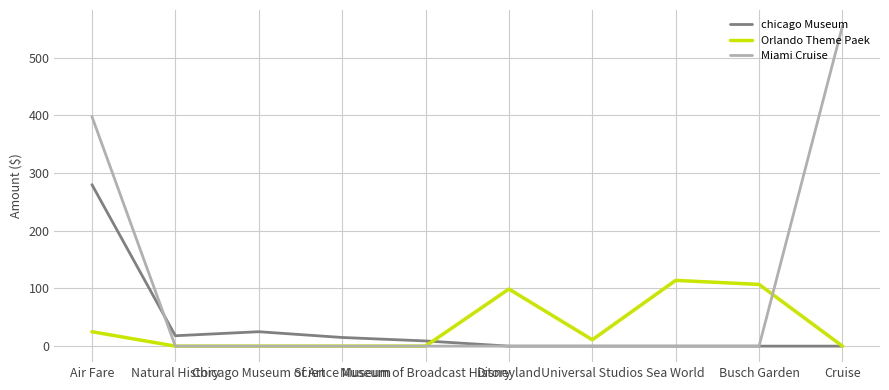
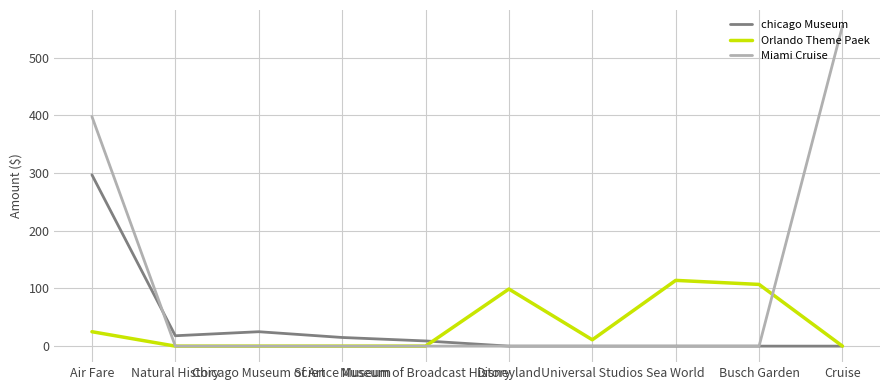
  {
    "chicago Museum": {
-     "Air Fare": 280
+     "Air Fare": 300
    },
    "Orlando Theme Paek": {
      "Air Fare": 30,
      "Universal Studios": 10,
      "Sea World": 110,
      "Busch Garden": 110
    },
    "Miami Cruise": {
      "Air Fare": 400,
      "Cruise": 560
    }
  }
